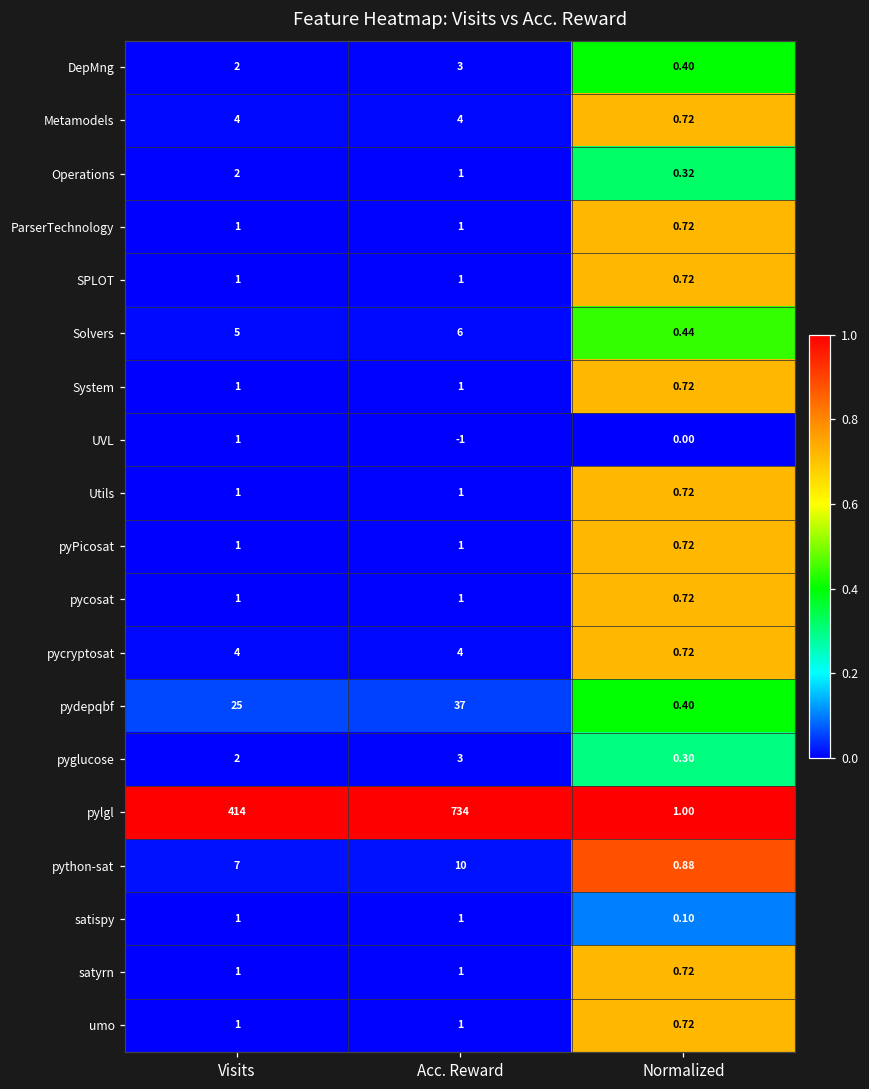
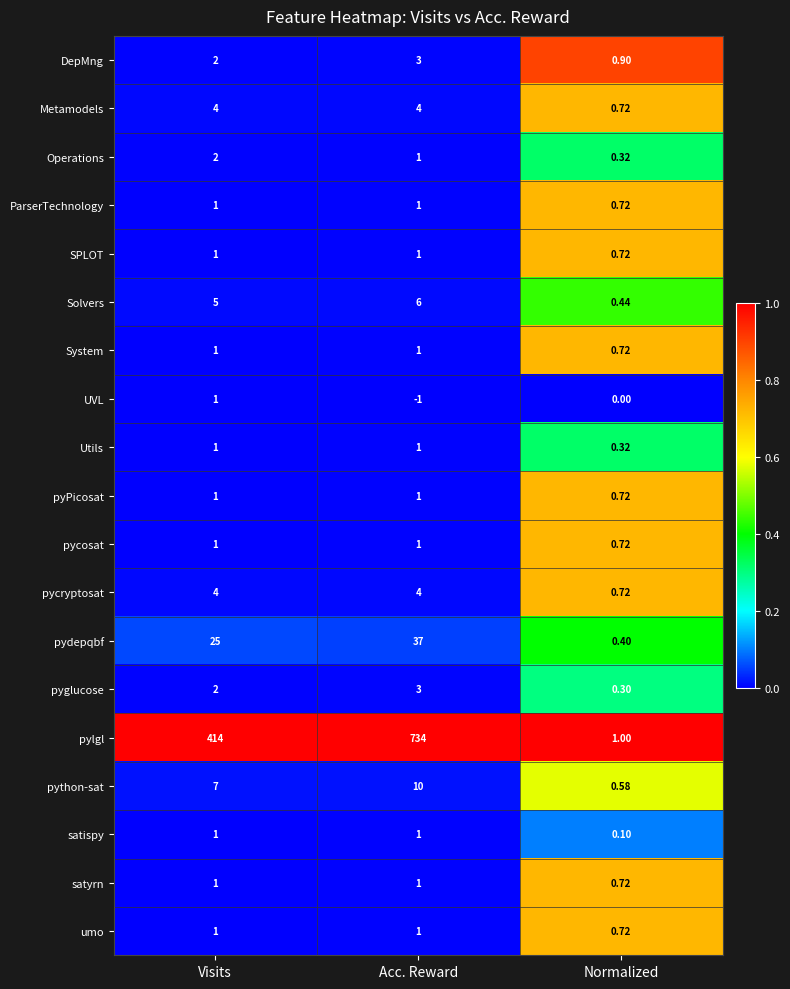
  {
    "DepMng": {
      "Visits": 2,
      "Acc. Reward": 3,
-     "Normalized": 0.40
+     "Normalized": 0.90
    },
    "Metamodels": {
      "Visits": 4,
      "Acc. Reward": 4,
      "Normalized": 0.72
    },
    "Operations": {
      "Visits": 2,
      "Acc. Reward": 1,
      "Normalized": 0.32
    },
    "ParserTechnology": {
      "Visits": 1,
      "Acc. Reward": 1,
      "Normalized": 0.72
    },
    "SPLOT": {
      "Visits": 1,
      "Acc. Reward": 1,
      "Normalized": 0.72
    },
    "Solvers": {
      "Visits": 5,
      "Acc. Reward": 6,
      "Normalized": 0.44
    },
    "System": {
      "Visits": 1,
      "Acc. Reward": 1,
      "Normalized": 0.72
    },
    "UVL": {
      "Visits": 1,
      "Acc. Reward": -1,
      "Normalized": 0.00
    },
    "Utils": {
      "Visits": 1,
      "Acc. Reward": 1,
-     "Normalized": 0.72
+     "Normalized": 0.32
    },
    "pyPicosat": {
      "Visits": 1,
      "Acc. Reward": 1,
      "Normalized": 0.72
    },
    "pycosat": {
      "Visits": 1,
      "Acc. Reward": 1,
      "Normalized": 0.72
    },
    "pycryptosat": {
      "Visits": 4,
      "Acc. Reward": 4,
      "Normalized": 0.72
    },
    "pydepqbf": {
      "Visits": 25,
      "Acc. Reward": 37,
      "Normalized": 0.40
    },
    "pyglucose": {
      "Visits": 2,
      "Acc. Reward": 3,
      "Normalized": 0.30
    },
    "pylgl": {
      "Visits": 414,
      "Acc. Reward": 734,
      "Normalized": 1.00
    },
    "python-sat": {
      "Visits": 7,
      "Acc. Reward": 10,
-     "Normalized": 0.88
+     "Normalized": 0.58
    },
    "satispy": {
      "Visits": 1,
      "Acc. Reward": 1,
      "Normalized": 0.10
    },
    "satyrn": {
      "Visits": 1,
      "Acc. Reward": 1,
      "Normalized": 0.72
    },
    "umo": {
      "Visits": 1,
      "Acc. Reward": 1,
      "Normalized": 0.72
    }
  }
